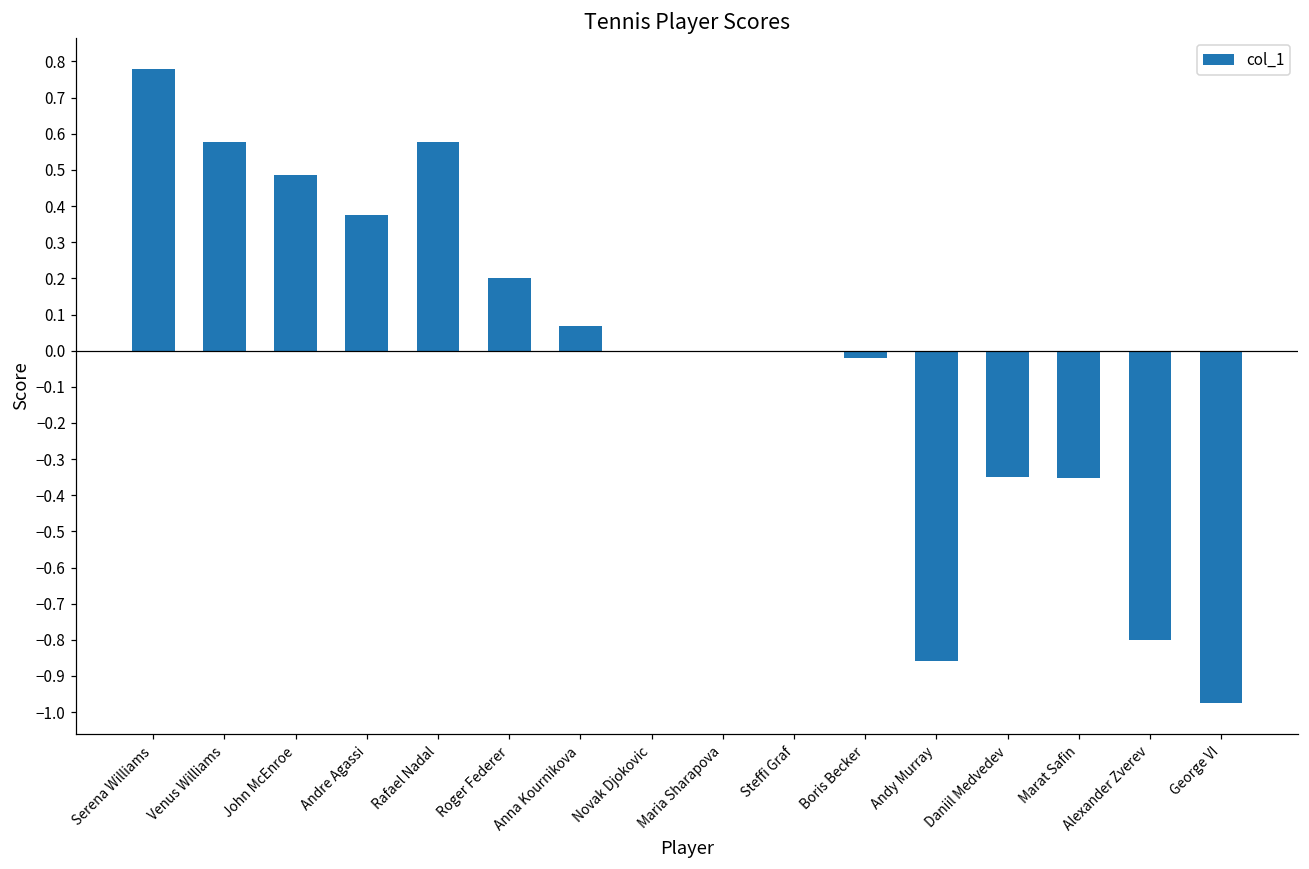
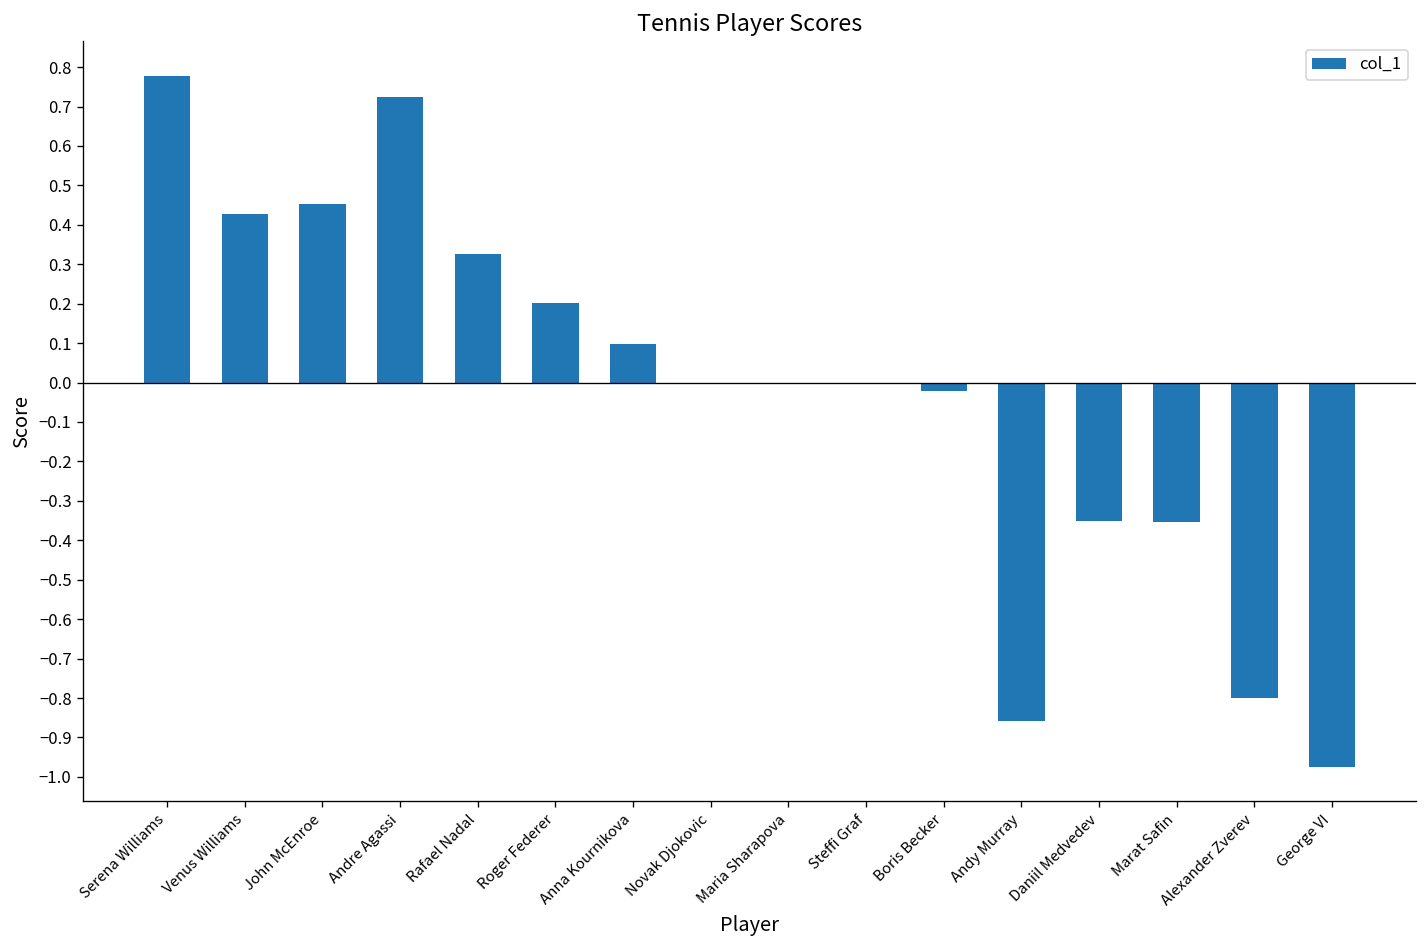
  {
    "Serena Williams": 0.78,
-   "Venus Williams": 0.58,
-   "John McEnroe": 0.49,
-   "Andre Agassi": 0.38,
-   "Rafael Nadal": 0.58,
+   "Venus Williams": 0.43,
+   "John McEnroe": 0.45,
+   "Andre Agassi": 0.73,
+   "Rafael Nadal": 0.33,
    "Roger Federer": 0.20,
-   "Anna Kournikova": 0.07,
+   "Anna Kournikova": 0.10,
    "Novak Djokovic": 0.00,
    "Maria Sharapova": 0.00,
    "Steffi Graf": 0.00,
    "Boris Becker": -0.02,
    "Andy Murray": -0.86,
    "Daniil Medvedev": -0.35,
    "Marat Safin": -0.35,
    "Alexander Zverev": -0.80,
    "George VI": -0.97
  }
